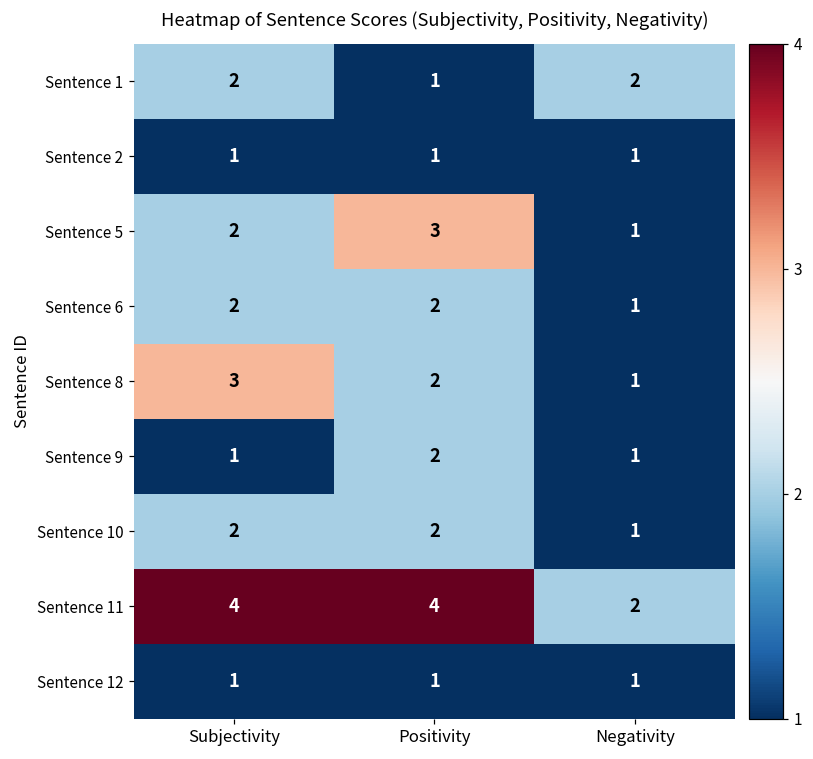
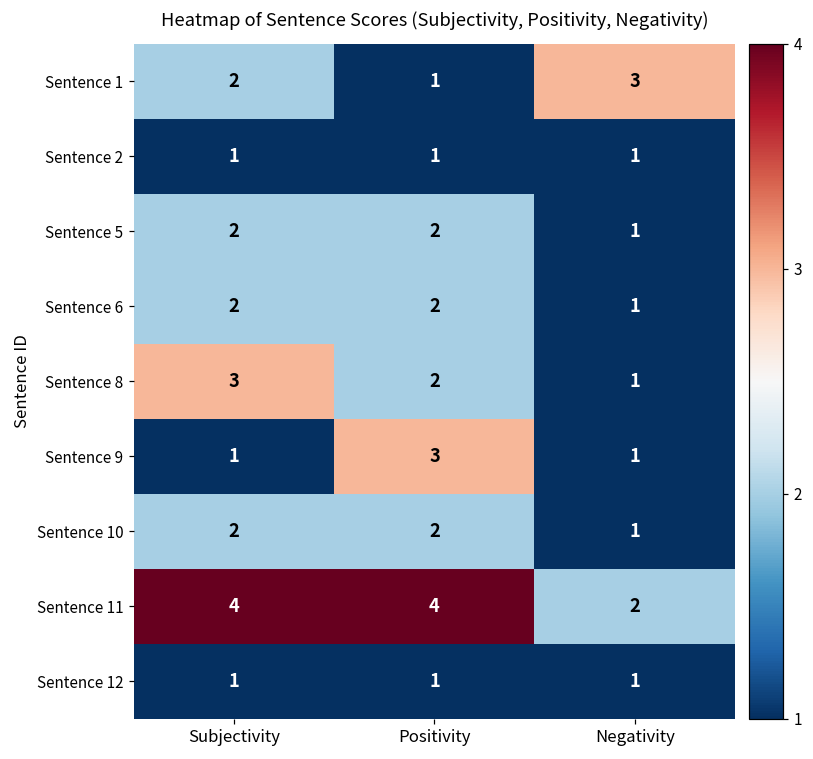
  {
    "Sentence 1": {
      "Subjectivity": 2,
      "Positivity": 1,
-     "Negativity": 2
+     "Negativity": 3
    },
    "Sentence 2": {
      "Subjectivity": 1,
      "Positivity": 1,
      "Negativity": 1
    },
    "Sentence 5": {
      "Subjectivity": 2,
-     "Positivity": 3,
+     "Positivity": 2,
      "Negativity": 1
    },
    "Sentence 6": {
      "Subjectivity": 2,
      "Positivity": 2,
      "Negativity": 1
    },
    "Sentence 8": {
      "Subjectivity": 3,
      "Positivity": 2,
      "Negativity": 1
    },
    "Sentence 9": {
      "Subjectivity": 1,
-     "Positivity": 2,
+     "Positivity": 3,
      "Negativity": 1
    },
    "Sentence 10": {
      "Subjectivity": 2,
      "Positivity": 2,
      "Negativity": 1
    },
    "Sentence 11": {
      "Subjectivity": 4,
      "Positivity": 4,
      "Negativity": 2
    },
    "Sentence 12": {
      "Subjectivity": 1,
      "Positivity": 1,
      "Negativity": 1
    }
  }
